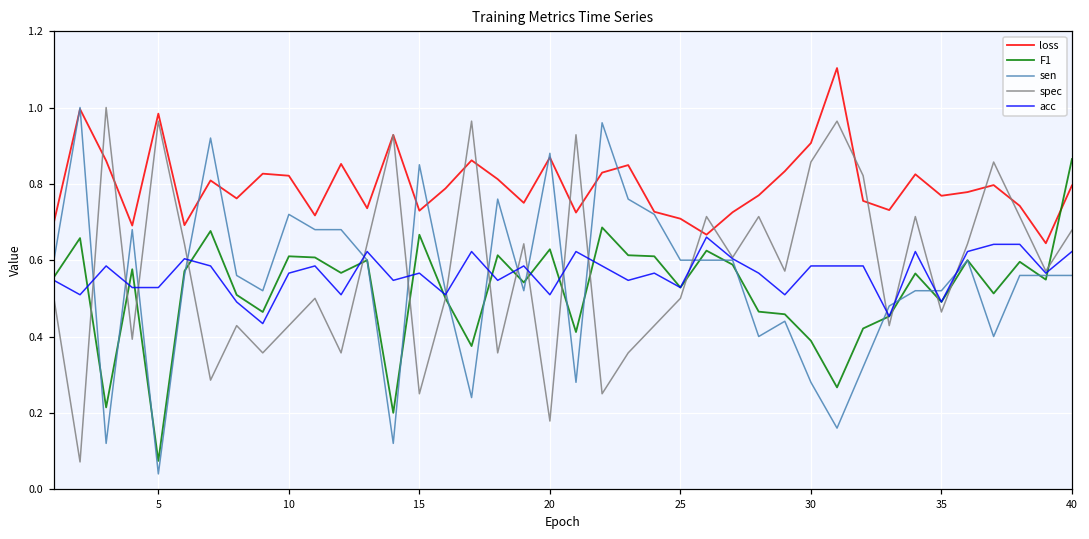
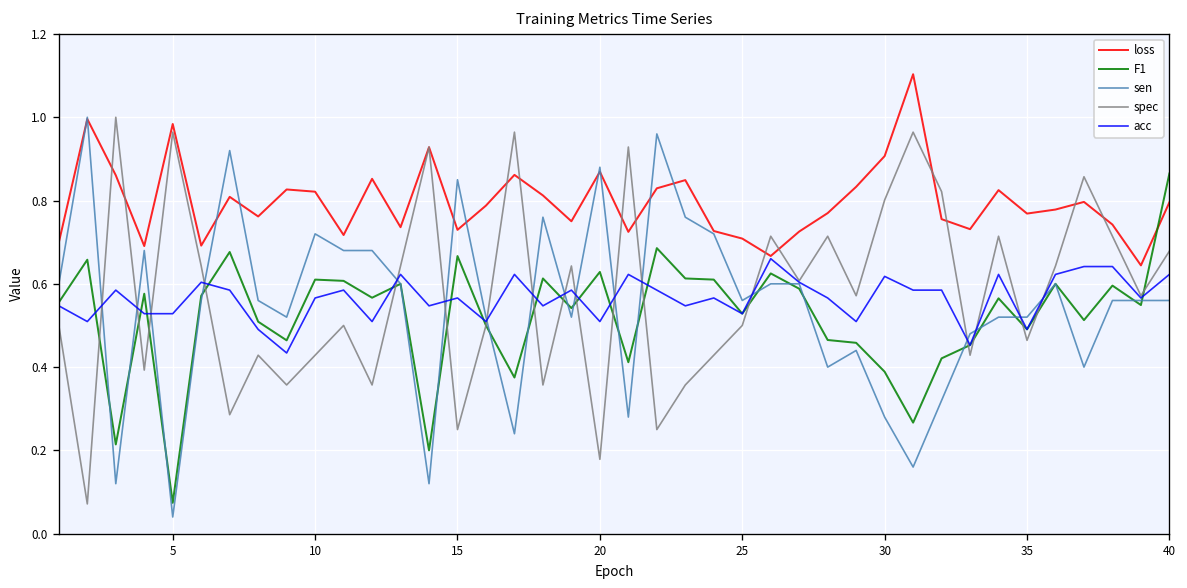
  {
    "loss": {
      "5": 0.98,
      "10": 0.82,
      "15": 0.73,
      "20": 0.87,
      "25": 0.71,
      "30": 0.91,
      "35": 0.77,
      "40": 0.80
    },
    "F1": {
      "5": 0.07,
      "10": 0.61,
      "15": 0.67,
      "20": 0.63,
      "30": 0.39,
      "40": 0.86
    },
    "sen": {
      "5": 0.04,
      "10": 0.72,
      "15": 0.85,
      "20": 0.88,
-     "25": 0.60,
+     "25": 0.56,
      "30": 0.28,
      "35": 0.52,
      "40": 0.56
    },
    "spec": {
      "5": 0.96,
      "10": 0.43,
      "15": 0.25,
      "20": 0.18,
      "25": 0.50,
-     "30": 0.86,
+     "30": 0.80,
      "35": 0.46,
      "40": 0.68
    },
    "acc": {
      "5": 0.53,
      "10": 0.57,
      "15": 0.57,
      "20": 0.51,
-     "30": 0.58,
+     "30": 0.62,
      "40": 0.62
    }
  }
